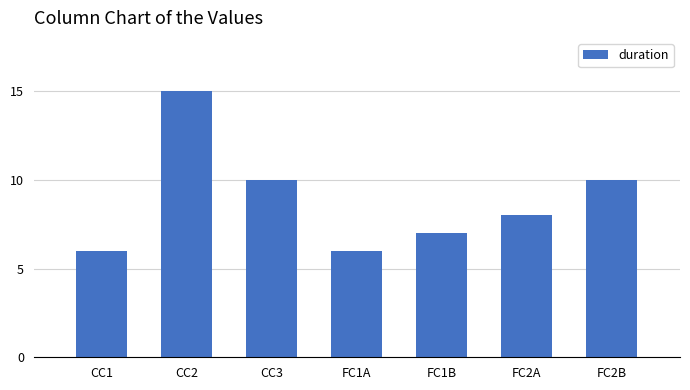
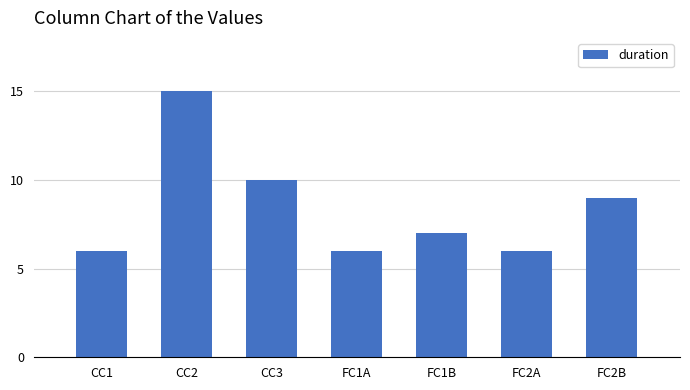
  {
    "CC1": 6,
    "CC2": 15,
    "CC3": 10,
    "FC1A": 6,
    "FC1B": 7,
-   "FC2A": 8,
-   "FC2B": 10
+   "FC2A": 6,
+   "FC2B": 9
  }
